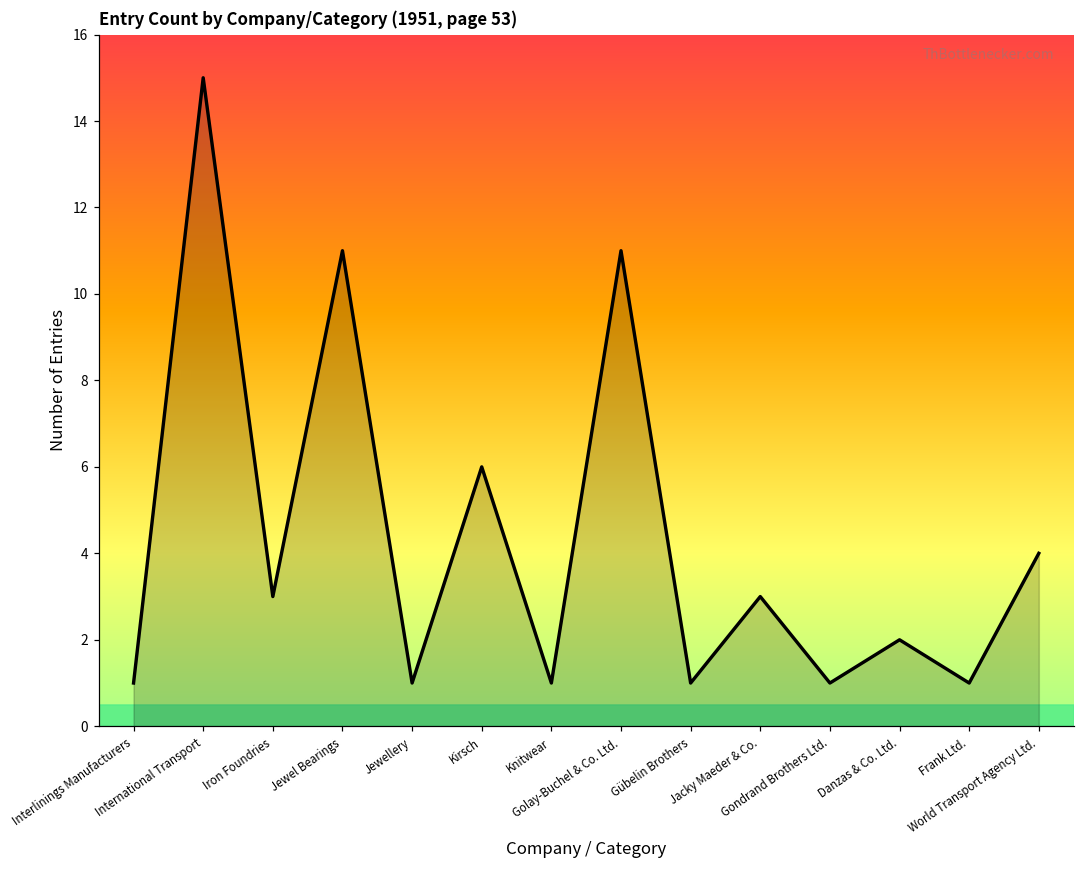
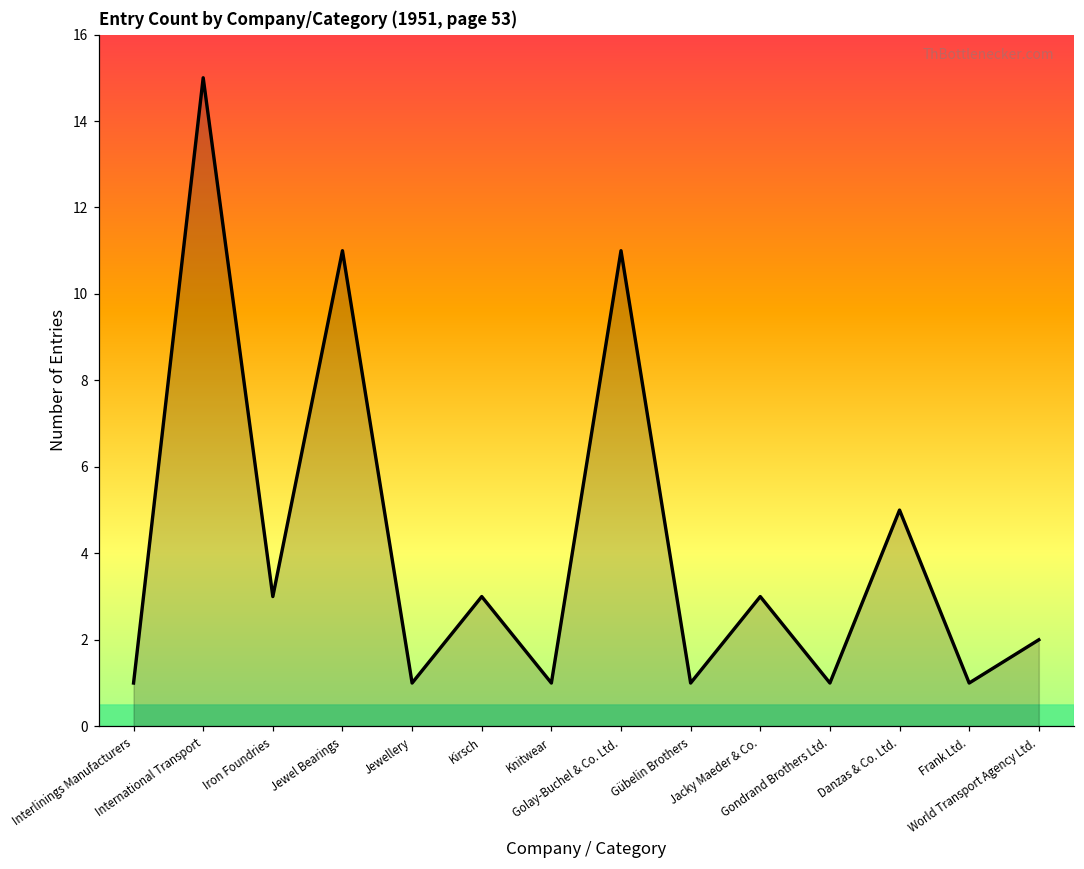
  {
    "Interlinings Manufacturers": 1,
    "International Transport": 15,
    "Iron Foundries": 3,
    "Jewel Bearings": 11,
    "Jewellery": 1,
-   "Kirsch": 6,
+   "Kirsch": 3,
    "Knitwear": 1,
    "Golay-Buchel & Co. Ltd.": 11,
    "Gübelin Brothers": 1,
    "Jacky Maeder & Co.": 3,
    "Gondrand Brothers Ltd.": 1,
-   "Danzas & Co. Ltd.": 2,
+   "Danzas & Co. Ltd.": 5,
    "Frank Ltd.": 1,
-   "World Transport Agency Ltd.": 4
+   "World Transport Agency Ltd.": 2
  }
